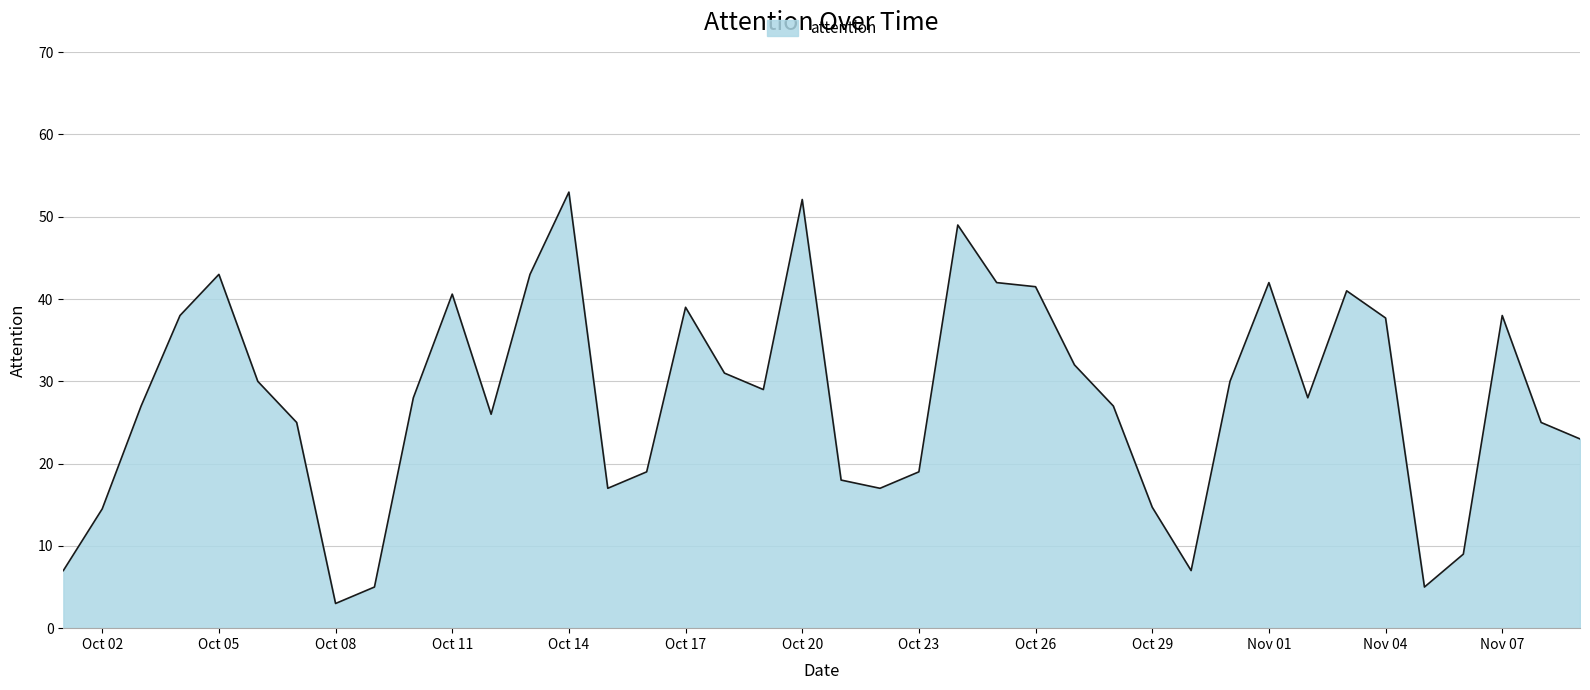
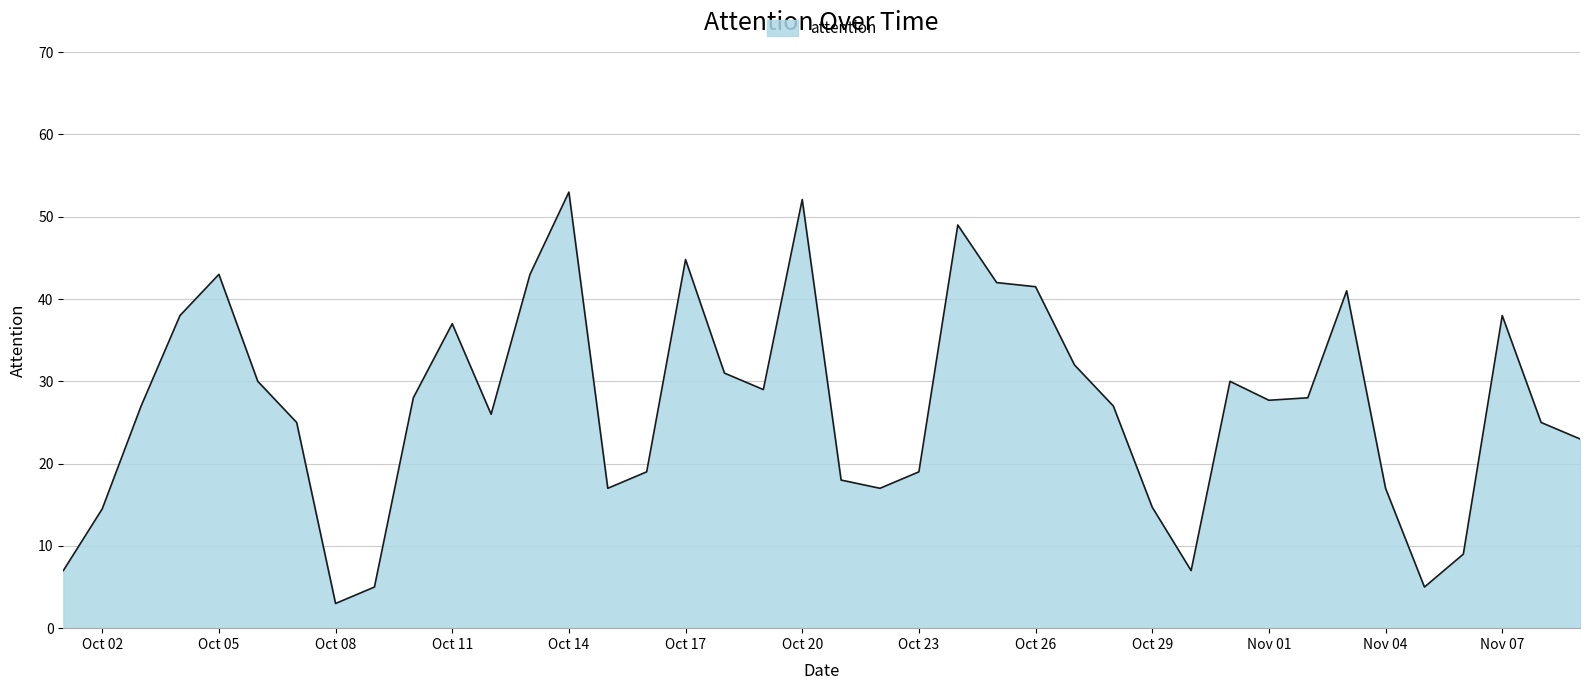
  {
    "Oct 02": 15,
    "Oct 05": 43,
    "Oct 08": 3,
-   "Oct 11": 41,
+   "Oct 11": 37,
    "Oct 14": 53,
-   "Oct 17": 39,
+   "Oct 17": 45,
    "Oct 20": 52,
    "Oct 23": 19,
    "Oct 26": 42,
    "Oct 29": 15,
-   "Nov 01": 42,
-   "Nov 04": 38,
+   "Nov 01": 28,
+   "Nov 04": 17,
    "Nov 07": 38
  }
